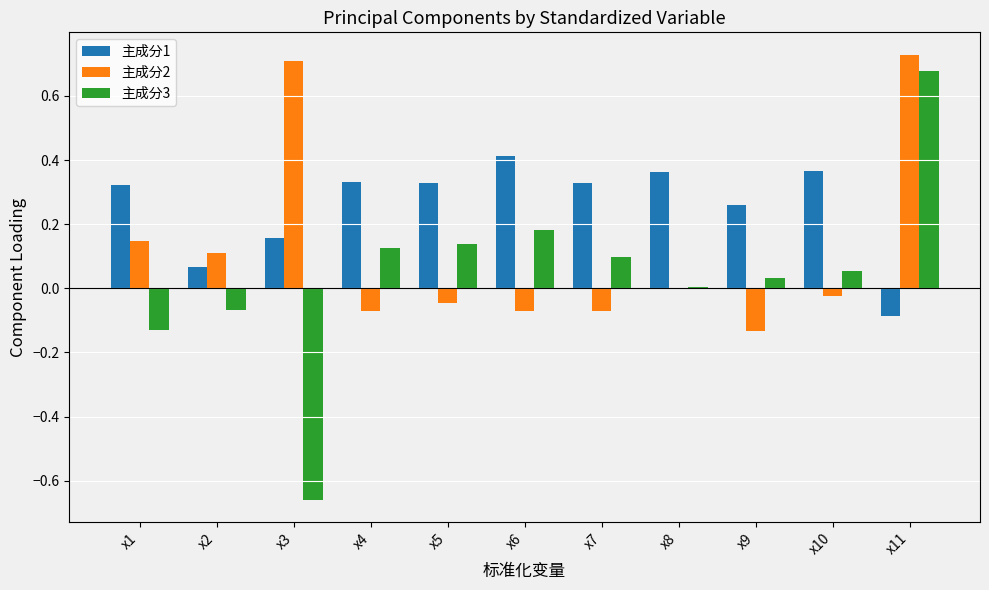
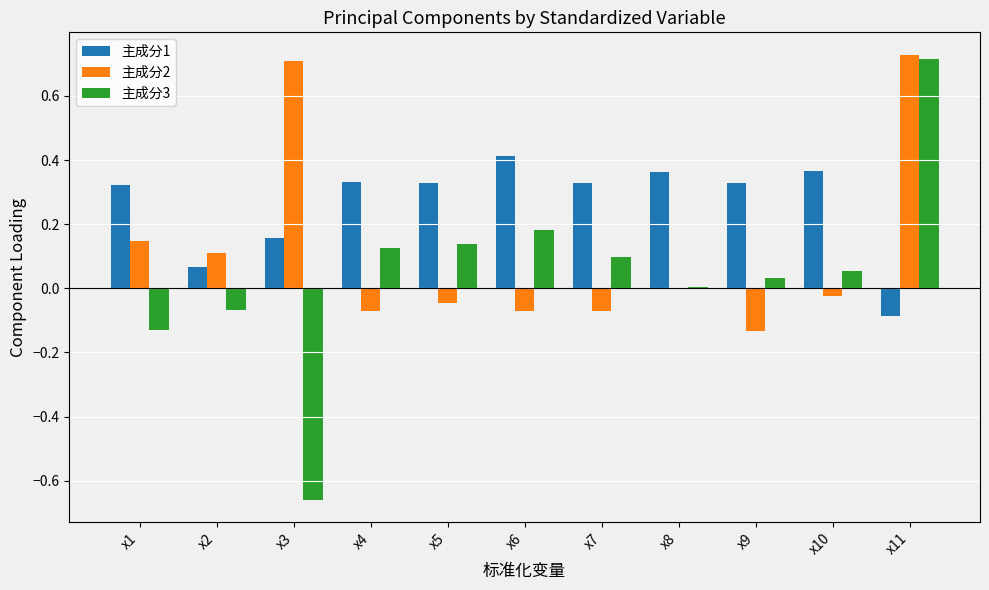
  {
    "主成分1": {
      "x1": 0.32,
      "x2": 0.07,
      "x3": 0.16,
      "x4": 0.33,
      "x5": 0.33,
      "x6": 0.41,
      "x7": 0.33,
      "x8": 0.36,
-     "x9": 0.26,
+     "x9": 0.33,
      "x10": 0.36,
      "x11": -0.09
    },
    "主成分2": {
      "x1": 0.15,
      "x2": 0.11,
      "x3": 0.71,
      "x4": -0.07,
      "x5": -0.05,
      "x6": -0.07,
      "x7": -0.07,
      "x9": -0.13,
      "x10": -0.02,
      "x11": 0.73
    },
    "主成分3": {
      "x1": -0.13,
      "x2": -0.07,
      "x3": -0.66,
      "x4": 0.13,
      "x5": 0.14,
      "x6": 0.18,
      "x7": 0.10,
      "x9": 0.03,
      "x10": 0.05,
-     "x11": 0.68
+     "x11": 0.71
    }
  }
